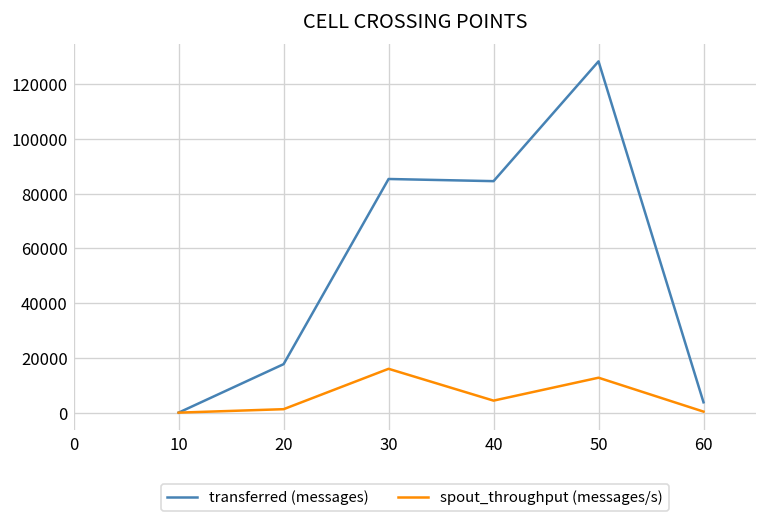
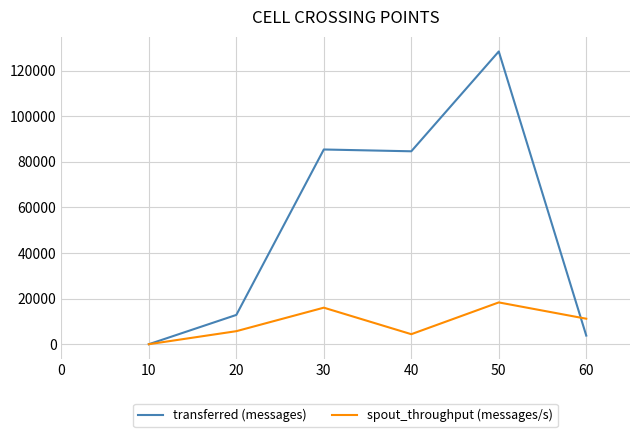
  {
    "transferred (messages)": {
-     "20": 18000,
+     "20": 13000,
      "30": 85000,
      "40": 85000,
      "50": 128000,
      "60": 4000
    },
    "spout_throughput (messages/s)": {
-     "20": 1000,
+     "20": 6000,
      "30": 16000,
      "40": 4000,
-     "50": 13000,
-     "60": 0
+     "50": 18000,
+     "60": 11000
    }
  }
